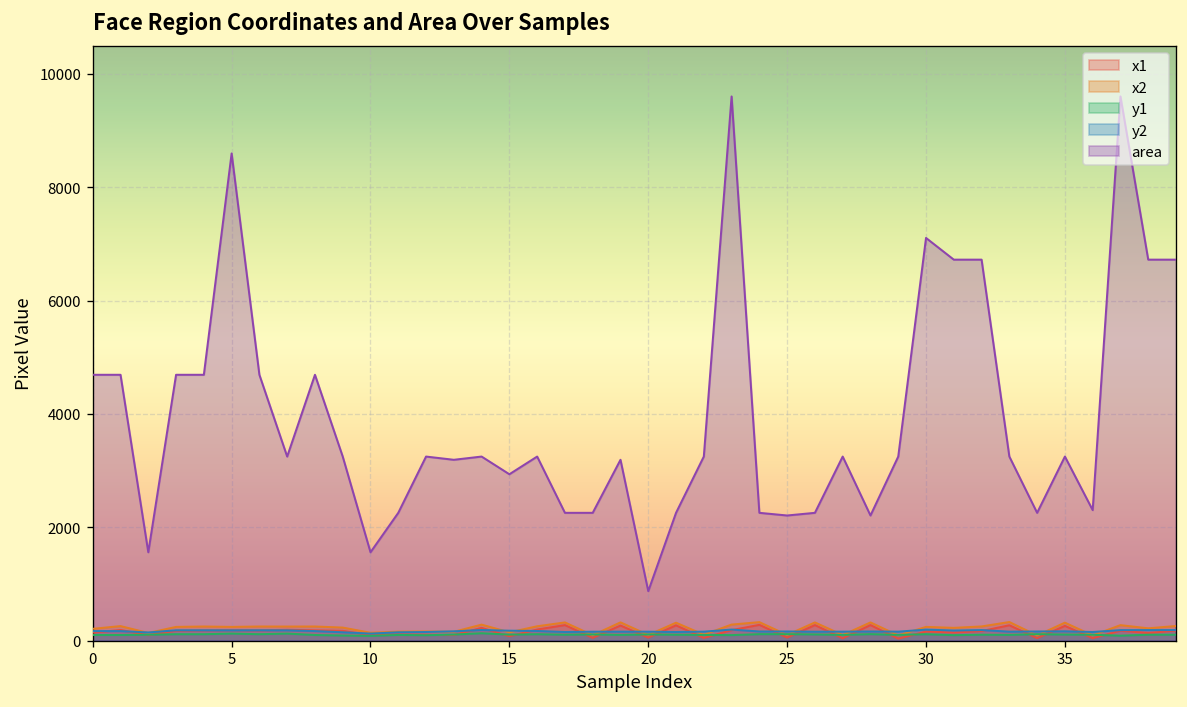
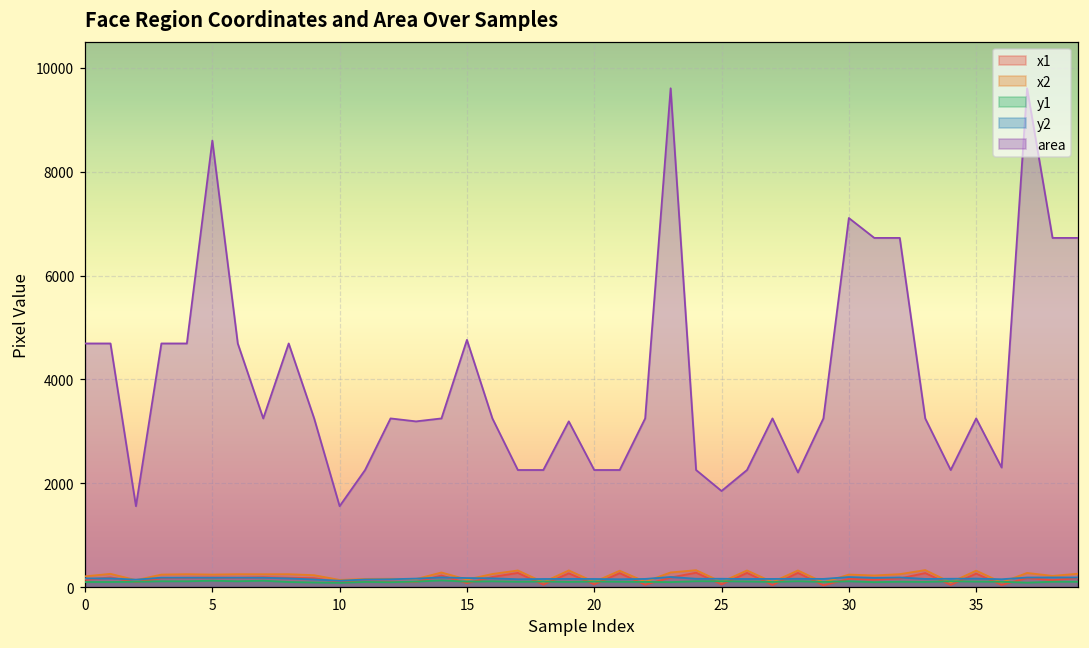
  {
    "area": {
      "0": 4700,
      "5": 8600,
      "10": 1600,
-     "15": 2900,
-     "20": 900,
-     "25": 2200,
+     "15": 4800,
+     "20": 2300,
+     "25": 1900,
      "30": 7100,
      "35": 3200
    }
  }
